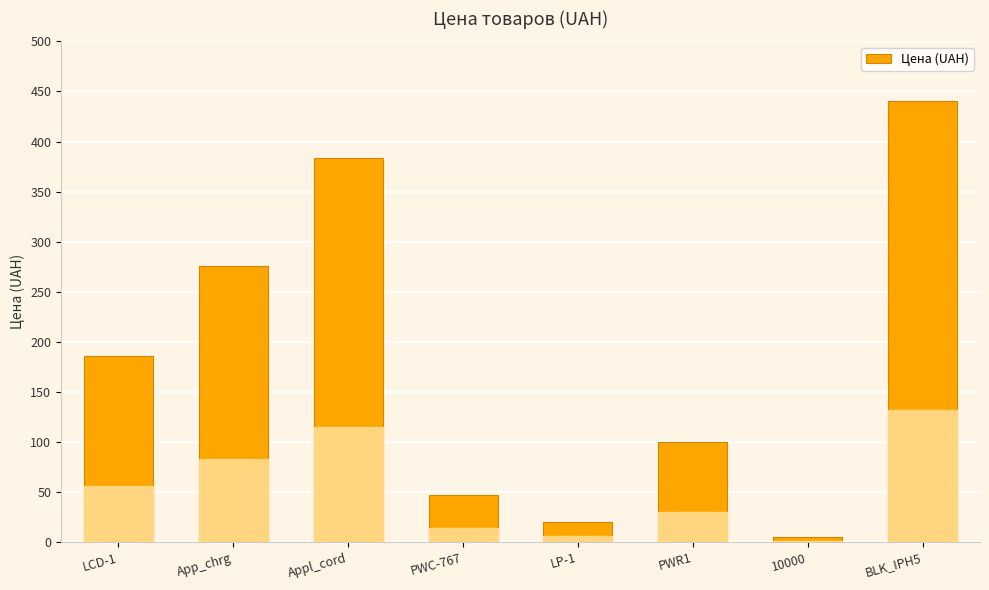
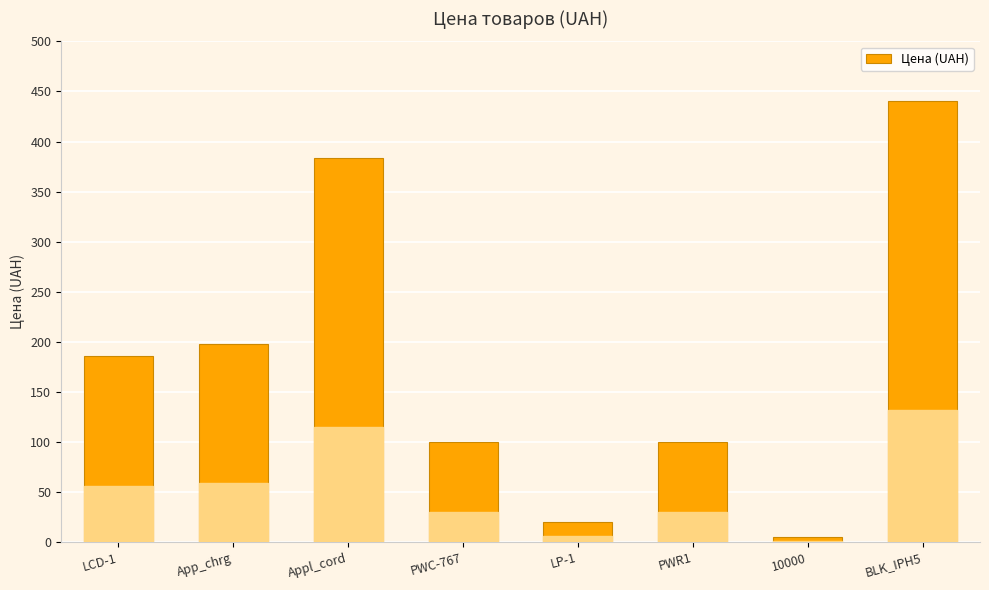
  {
    "LCD-1": 186,
-   "App_chrg": 276,
+   "App_chrg": 198,
    "Appl_cord": 384,
-   "PWC-767": 47,
+   "PWC-767": 100,
    "LP-1": 20,
    "PWR1": 100,
    "10000": 5,
    "BLK_IPH5": 440
  }
